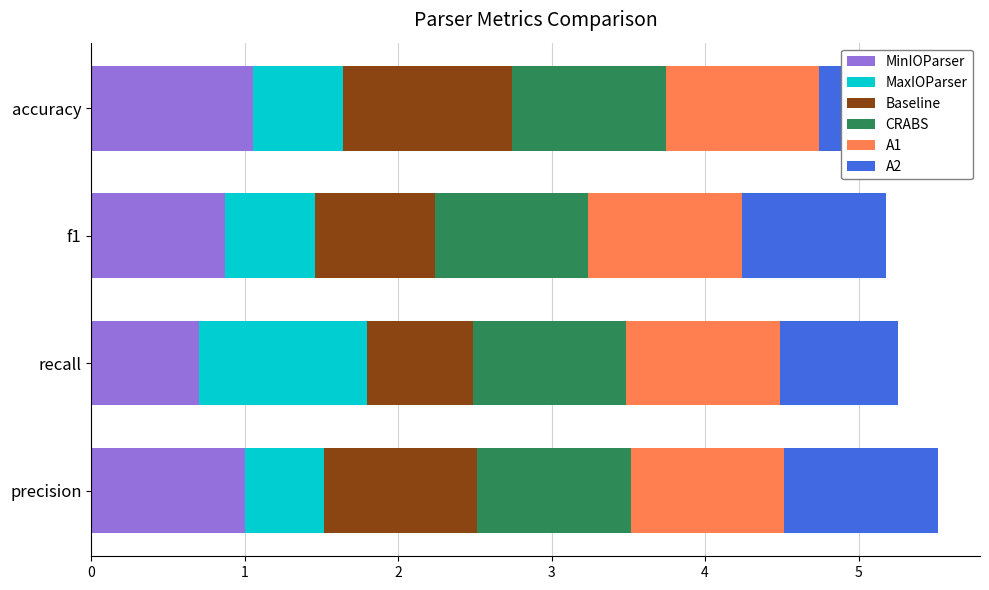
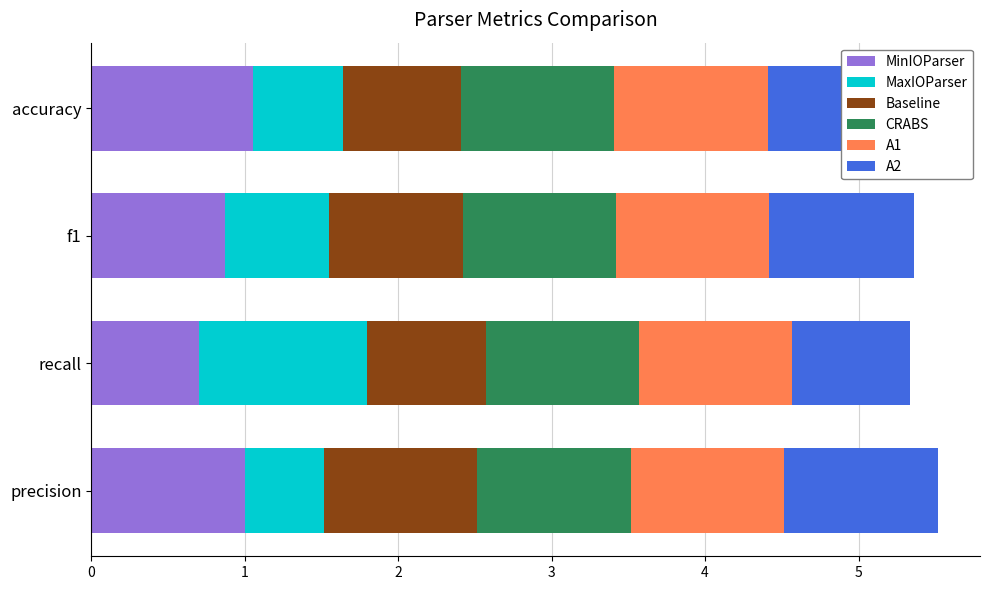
  {
    "MinIOParser": {
      "accuracy": 1.05,
      "f1": 0.87,
      "recall": 0.70,
      "precision": 1.00
    },
    "MaxIOParser": {
      "accuracy": 0.59,
-     "f1": 0.59,
+     "f1": 0.68,
      "recall": 1.10,
      "precision": 0.52
    },
    "Baseline": {
-     "accuracy": 1.11,
-     "f1": 0.78,
-     "recall": 0.69,
+     "accuracy": 0.77,
+     "f1": 0.87,
+     "recall": 0.77,
      "precision": 1.00
    },
    "CRABS": {
      "accuracy": 1.00,
      "f1": 1.00,
      "recall": 1.00,
      "precision": 1.00
    },
    "A1": {
      "accuracy": 1.00,
      "f1": 1.00,
      "recall": 1.00,
      "precision": 1.00
    },
    "A2": {
      "f1": 0.94,
      "recall": 0.77,
      "precision": 1.00
    }
  }
